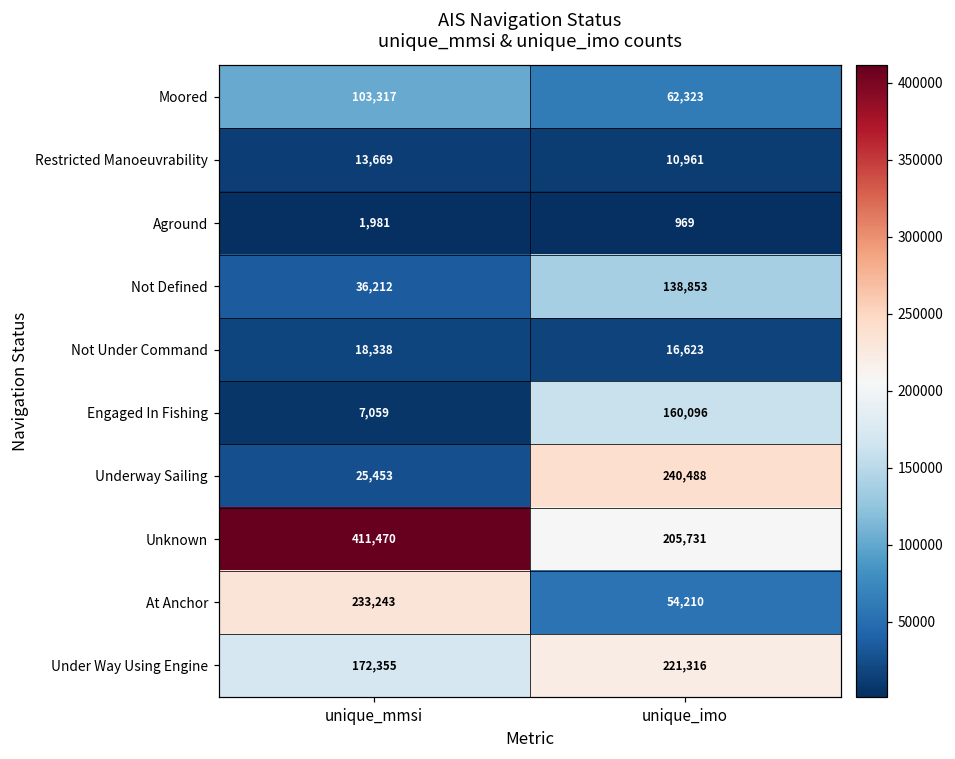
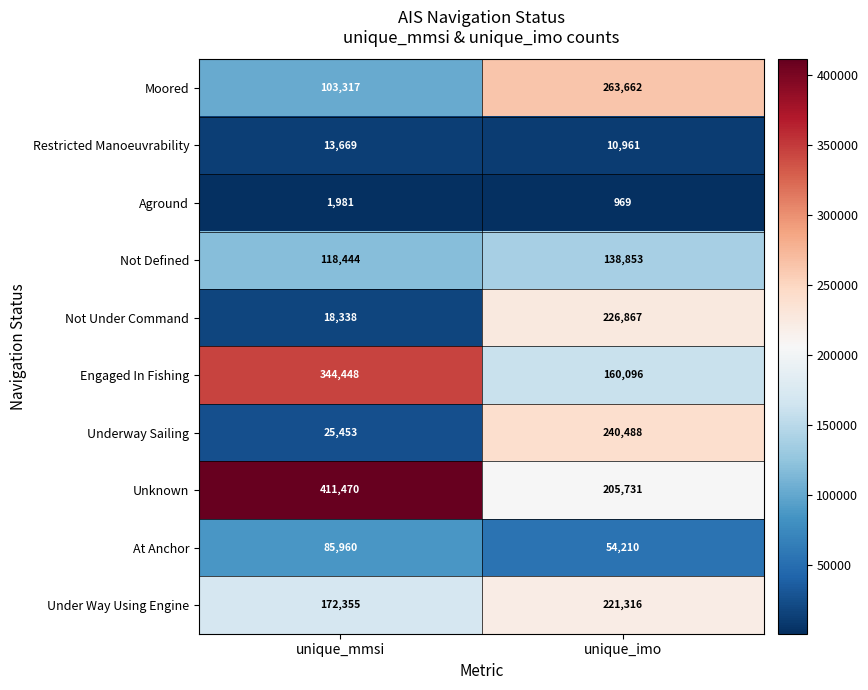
  {
    "Moored": {
      "unique_mmsi": "103,317",
-     "unique_imo": "62,323"
+     "unique_imo": "263,662"
    },
    "Restricted Manoeuvrability": {
      "unique_mmsi": "13,669",
      "unique_imo": "10,961"
    },
    "Aground": {
      "unique_mmsi": "1,981",
      "unique_imo": "969"
    },
    "Not Defined": {
-     "unique_mmsi": "36,212",
+     "unique_mmsi": "118,444",
      "unique_imo": "138,853"
    },
    "Not Under Command": {
      "unique_mmsi": "18,338",
-     "unique_imo": "16,623"
+     "unique_imo": "226,867"
    },
    "Engaged In Fishing": {
-     "unique_mmsi": "7,059",
+     "unique_mmsi": "344,448",
      "unique_imo": "160,096"
    },
    "Underway Sailing": {
      "unique_mmsi": "25,453",
      "unique_imo": "240,488"
    },
    "Unknown": {
      "unique_mmsi": "411,470",
      "unique_imo": "205,731"
    },
    "At Anchor": {
-     "unique_mmsi": "233,243",
+     "unique_mmsi": "85,960",
      "unique_imo": "54,210"
    },
    "Under Way Using Engine": {
      "unique_mmsi": "172,355",
      "unique_imo": "221,316"
    }
  }
